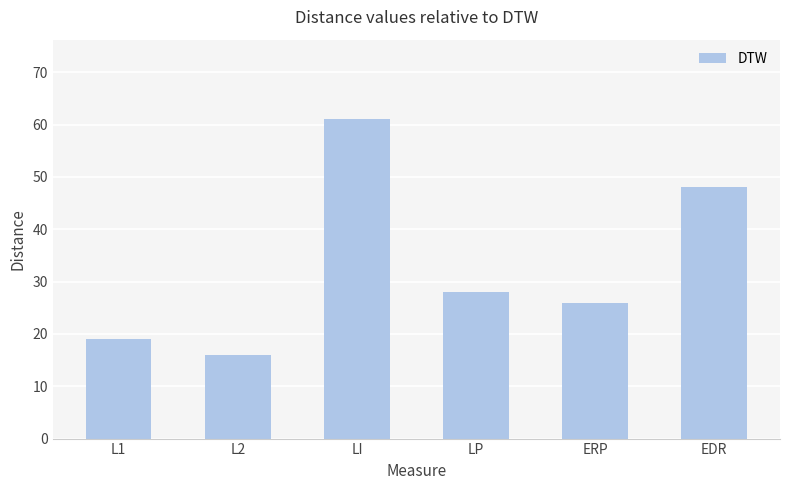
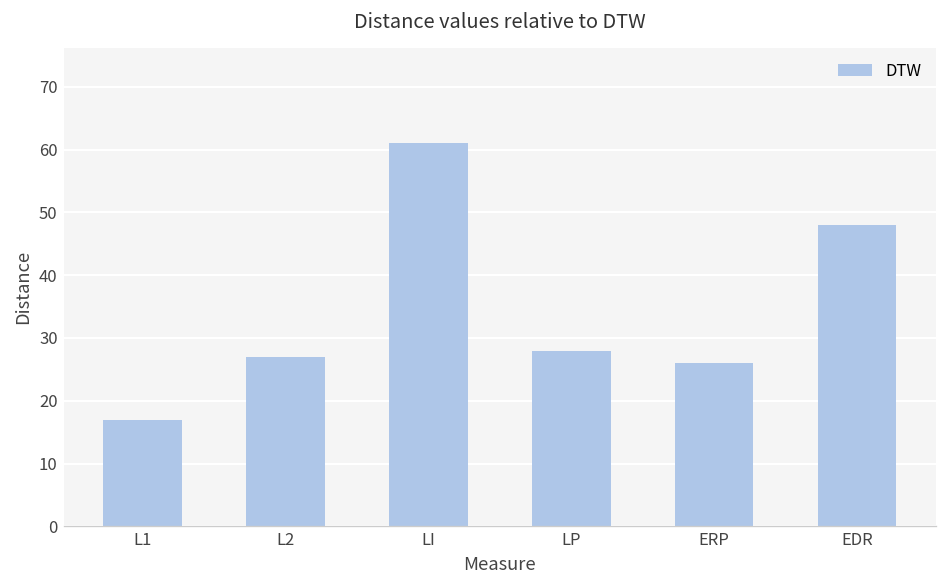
  {
-   "L1": 19,
-   "L2": 16,
+   "L1": 17,
+   "L2": 27,
    "LI": 61,
    "LP": 28,
    "ERP": 26,
    "EDR": 48
  }
